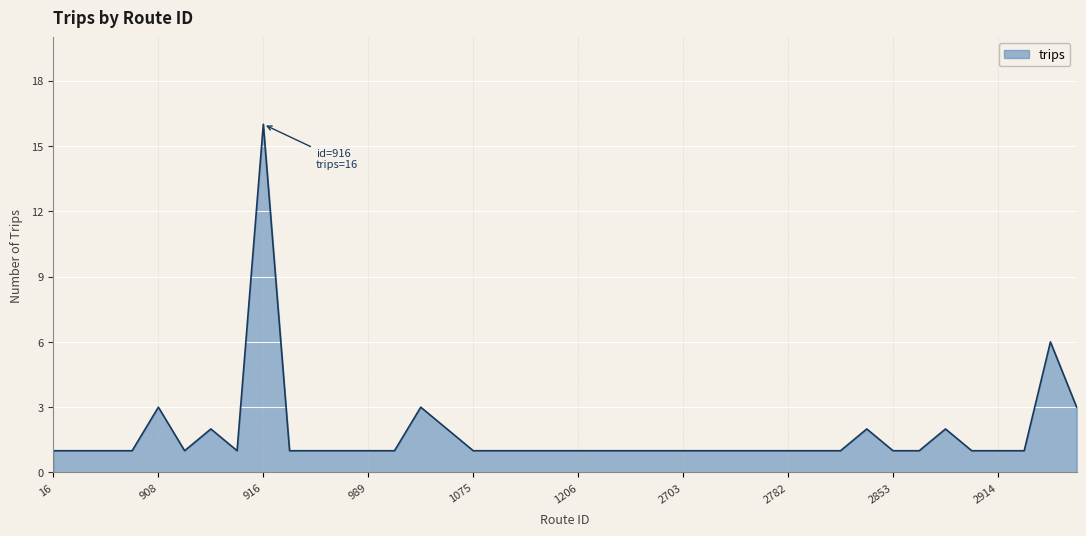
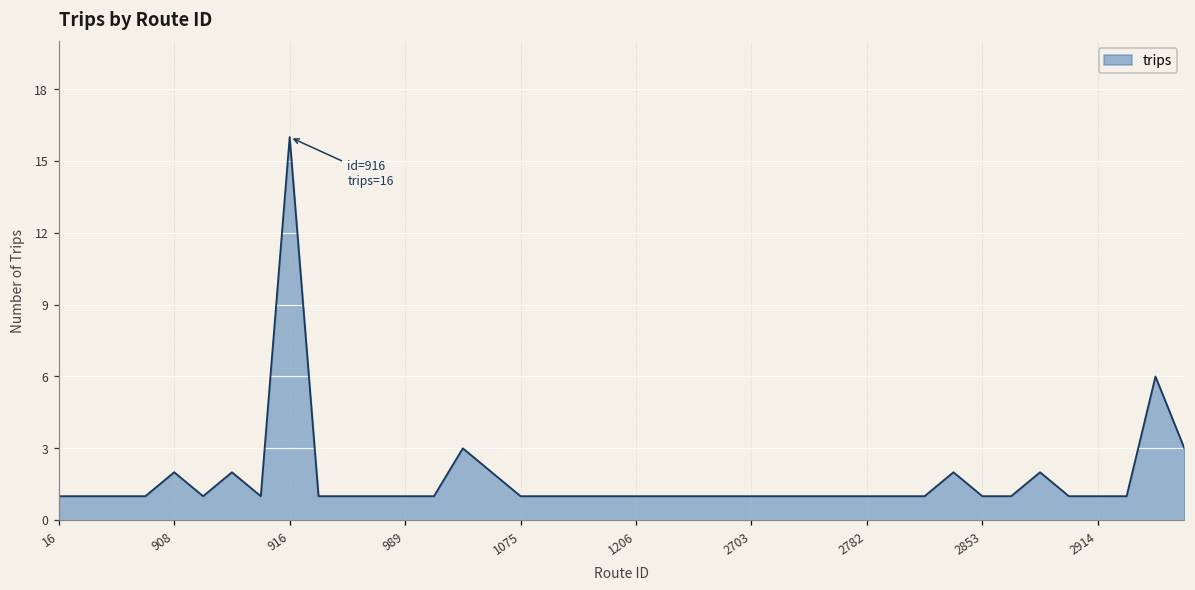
  {
    "16": 1,
-   "908": 3,
+   "908": 2,
    "989": 1,
    "1075": 1,
    "1206": 1,
    "2703": 1,
    "2782": 1,
    "2853": 1,
    "2914": 1
  }
